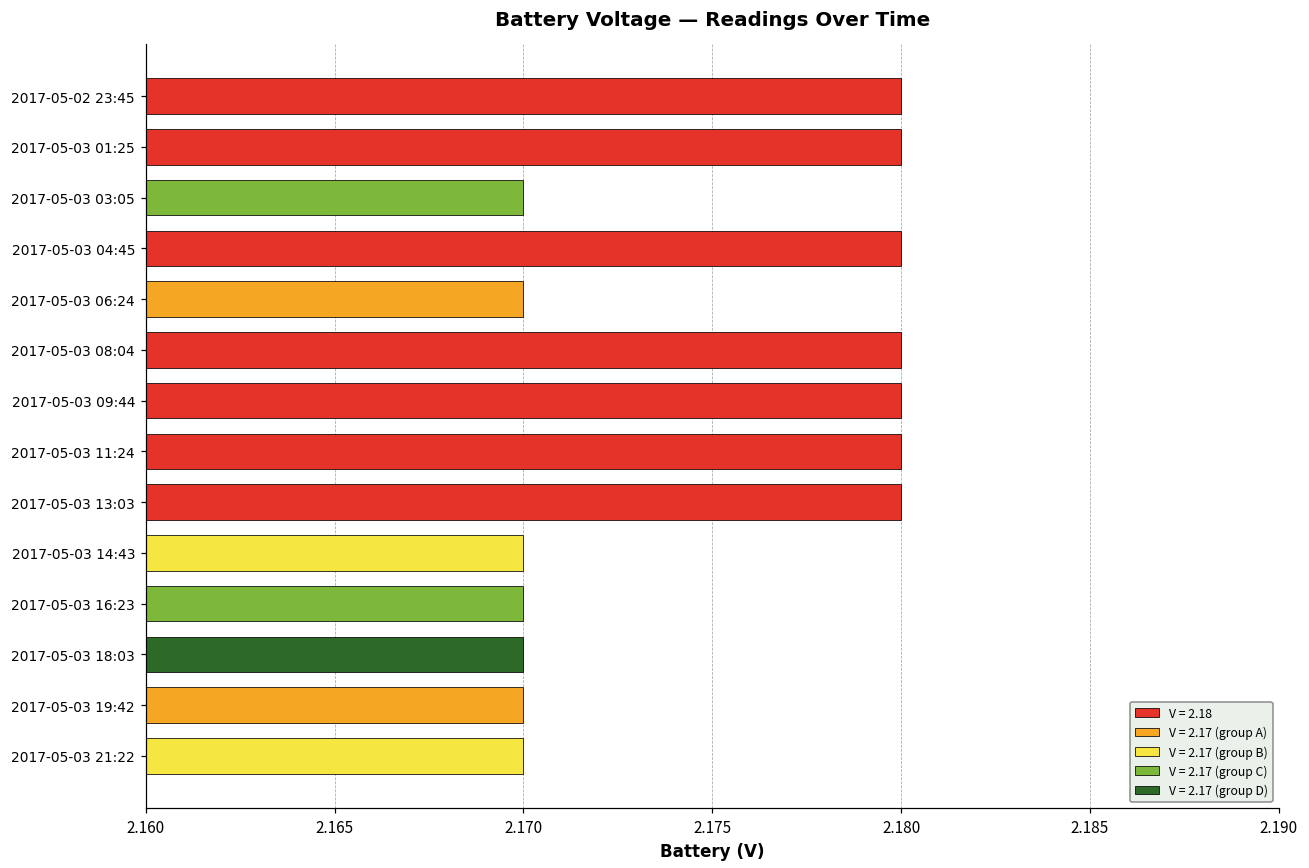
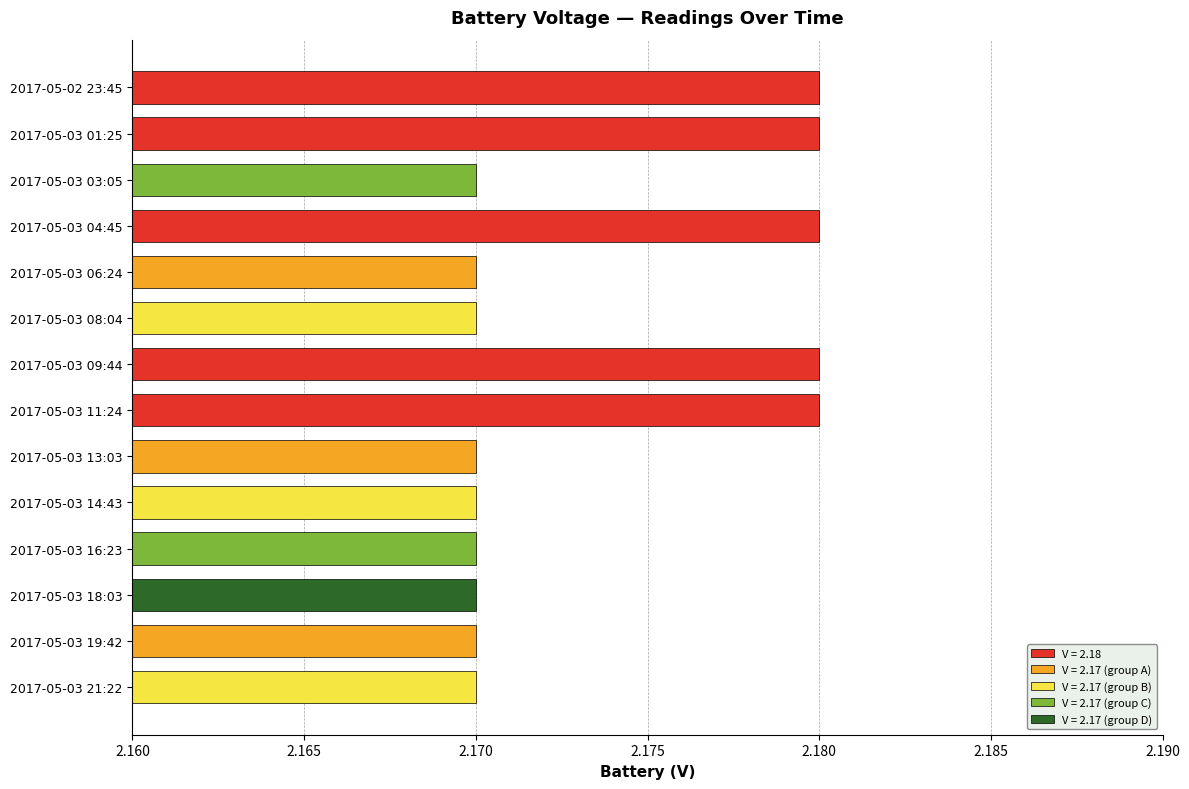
  {
    "2017-05-02 23:45": 2.18,
    "2017-05-03 01:25": 2.18,
    "2017-05-03 03:05": 2.17,
    "2017-05-03 04:45": 2.18,
    "2017-05-03 06:24": 2.17,
-   "2017-05-03 08:04": 2.18,
+   "2017-05-03 08:04": 2.17,
    "2017-05-03 09:44": 2.18,
    "2017-05-03 11:24": 2.18,
-   "2017-05-03 13:03": 2.18,
+   "2017-05-03 13:03": 2.17,
    "2017-05-03 14:43": 2.17,
    "2017-05-03 16:23": 2.17,
    "2017-05-03 18:03": 2.17,
    "2017-05-03 19:42": 2.17,
    "2017-05-03 21:22": 2.17
  }
